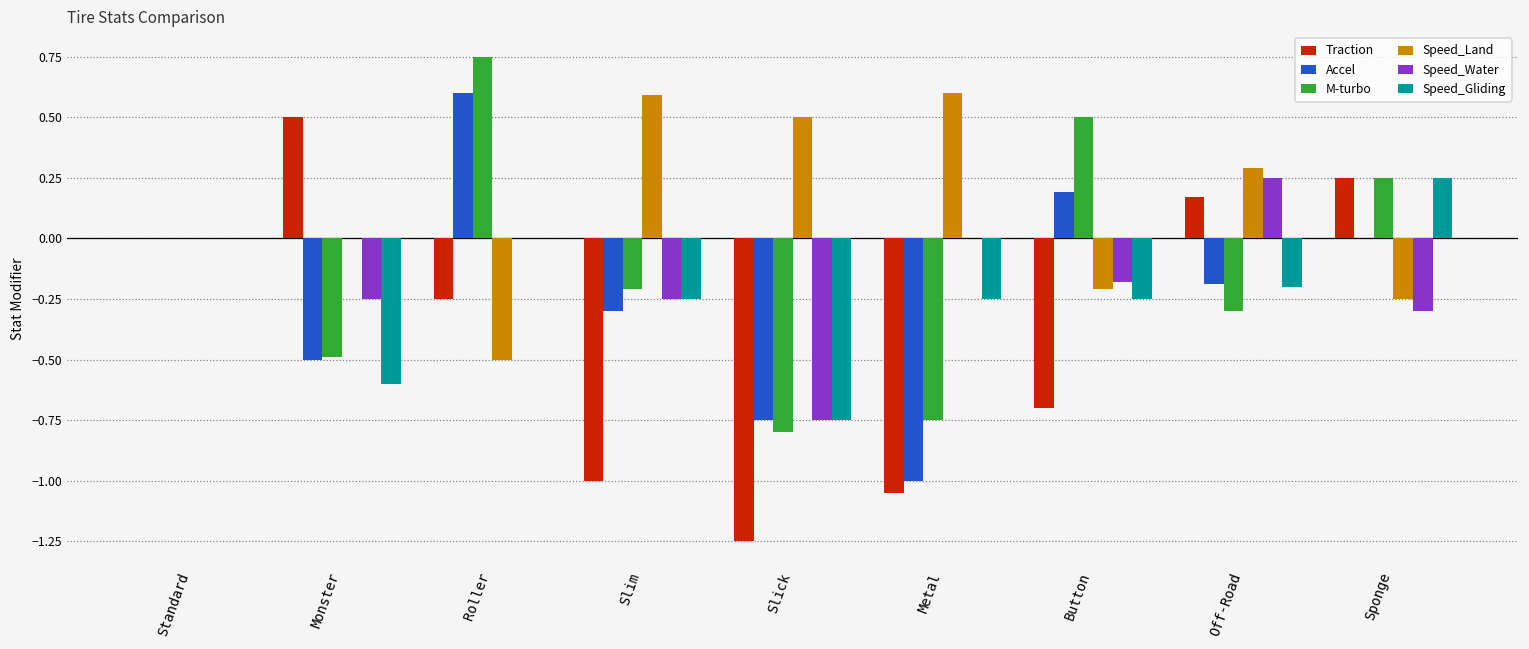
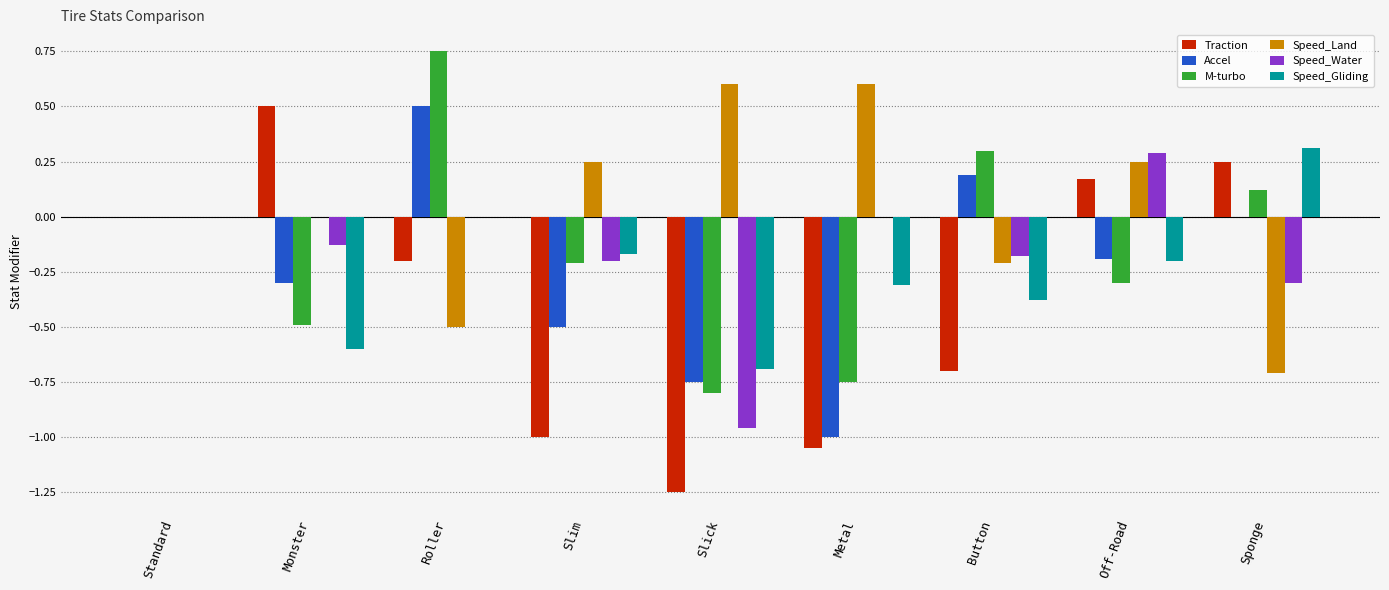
  {
    "Traction": {
      "Standard": 0.00,
      "Monster": 0.50,
-     "Roller": -0.25,
+     "Roller": -0.20,
      "Slim": -1.00,
      "Slick": -1.25,
      "Metal": -1.05,
      "Button": -0.70,
      "Off-Road": 0.17,
      "Sponge": 0.25
    },
    "Accel": {
      "Standard": 0.0,
-     "Monster": -0.5,
-     "Roller": 0.6,
-     "Slim": -0.3,
+     "Monster": -0.3,
+     "Roller": 0.5,
+     "Slim": -0.5,
      "Slick": -0.75,
      "Metal": -1.0,
      "Button": 0.2,
      "Off-Road": -0.2,
      "Sponge": 0.0
    },
    "M-turbo": {
      "Standard": 0.00,
      "Monster": -0.49,
      "Roller": 0.75,
      "Slim": -0.21,
      "Slick": -0.80,
      "Metal": -0.75,
-     "Button": 0.5,
+     "Button": 0.3,
      "Off-Road": -0.30,
-     "Sponge": 0.25
+     "Sponge": 0.12
    },
    "Speed_Land": {
      "Standard": 0.00,
      "Monster": 0.00,
      "Roller": -0.50,
-     "Slim": 0.59,
-     "Slick": 0.5,
+     "Slim": 0.25,
+     "Slick": 0.6,
      "Metal": 0.60,
      "Button": -0.21,
-     "Off-Road": 0.29,
-     "Sponge": -0.25
+     "Off-Road": 0.25,
+     "Sponge": -0.71
    },
    "Speed_Water": {
      "Standard": 0.00,
-     "Monster": -0.25,
+     "Monster": -0.13,
      "Roller": 0.00,
-     "Slim": -0.25,
-     "Slick": -0.75,
+     "Slim": -0.20,
+     "Slick": -0.96,
      "Metal": 0.00,
      "Button": -0.18,
-     "Off-Road": 0.25,
+     "Off-Road": 0.29,
      "Sponge": -0.30
    },
    "Speed_Gliding": {
      "Standard": 0.00,
      "Monster": -0.60,
      "Roller": 0.00,
-     "Slim": -0.25,
-     "Slick": -0.75,
-     "Metal": -0.25,
-     "Button": -0.25,
+     "Slim": -0.17,
+     "Slick": -0.69,
+     "Metal": -0.31,
+     "Button": -0.38,
      "Off-Road": -0.20,
-     "Sponge": 0.25
+     "Sponge": 0.31
    }
  }
